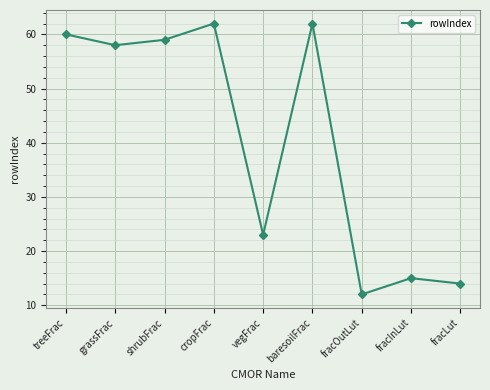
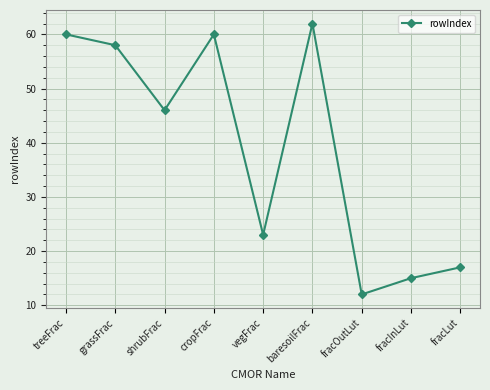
  {
    "treeFrac": 60,
    "grassFrac": 58,
-   "shrubFrac": 59,
-   "cropFrac": 62,
+   "shrubFrac": 46,
+   "cropFrac": 60,
    "vegFrac": 23,
    "baresoilFrac": 62,
    "fracOutLut": 12,
    "fracInLut": 15,
-   "fracLut": 14
+   "fracLut": 17
  }
